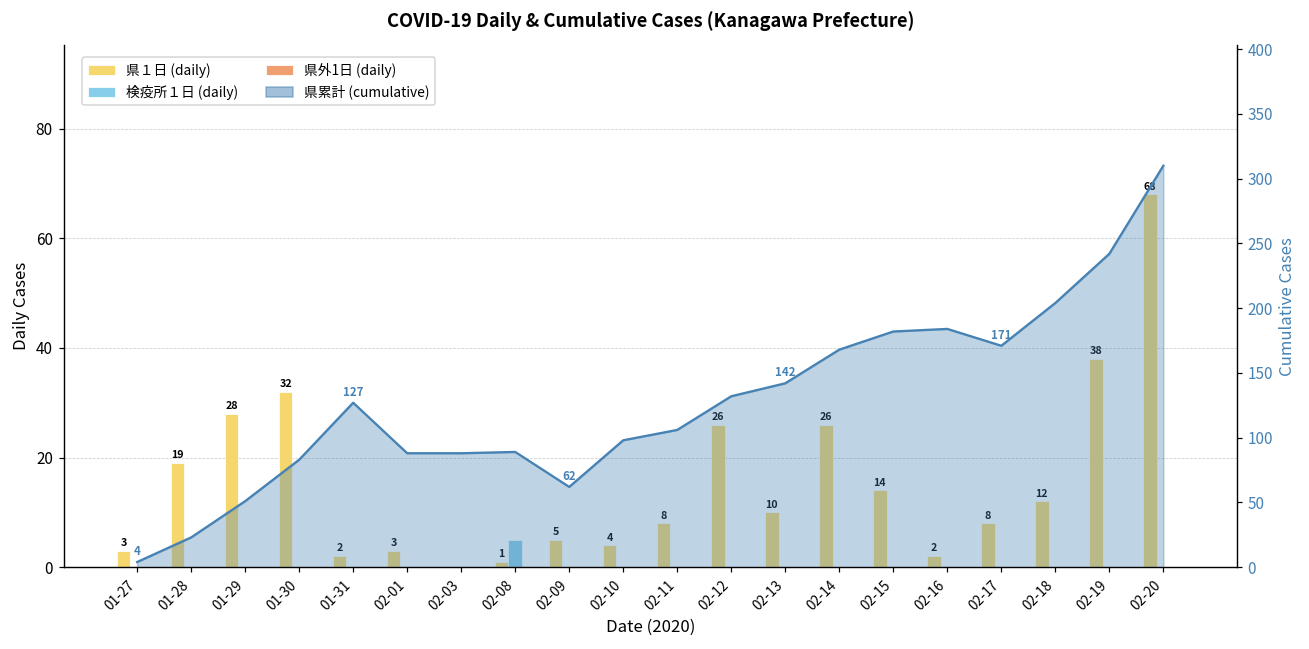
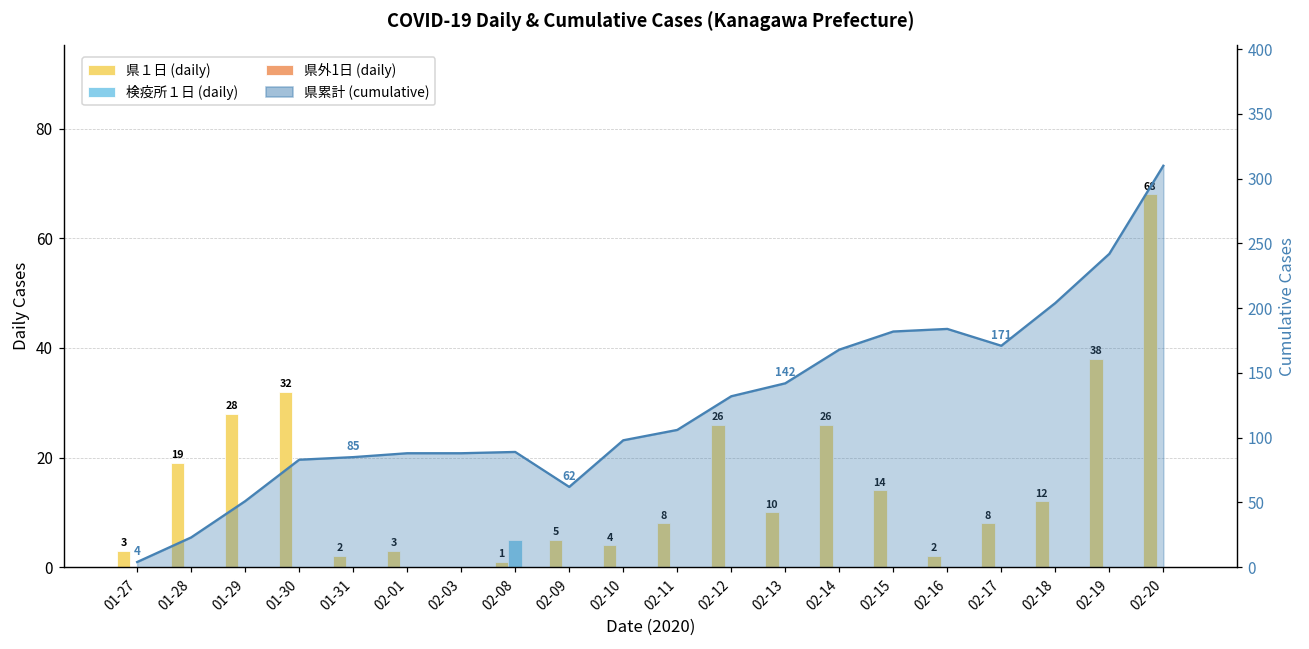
  {
    "県累計 (cumulative)": {
      "01-27": 4,
-     "01-31": 127,
+     "01-31": 85,
      "02-09": 62,
      "02-13": 142,
      "02-17": 171
    }
  }
